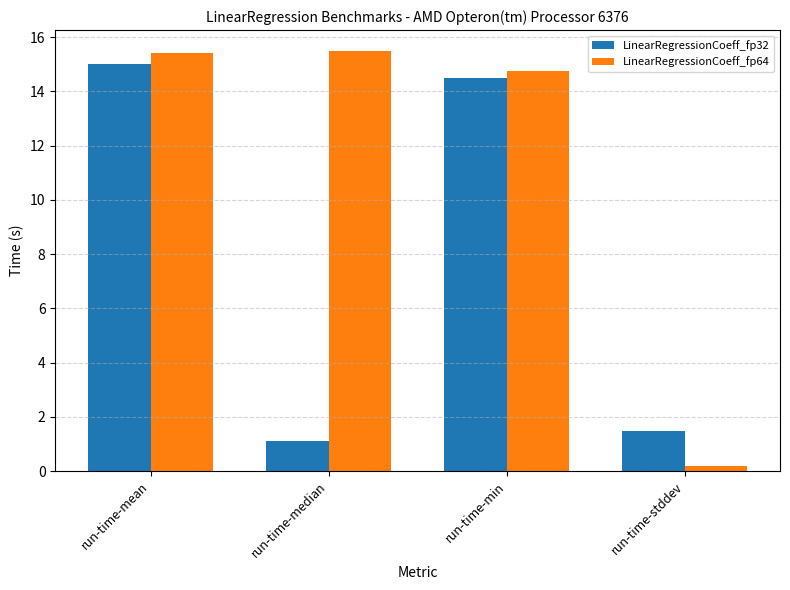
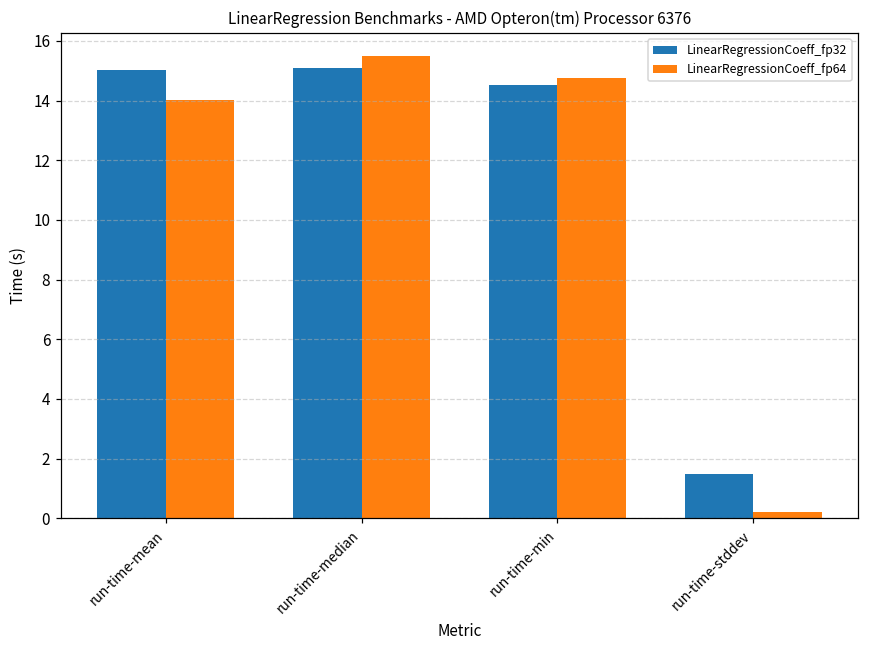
  {
    "LinearRegressionCoeff_fp32": {
      "run-time-mean": 15.0,
-     "run-time-median": 1.1,
+     "run-time-median": 15.1,
      "run-time-min": 14.5,
      "run-time-stddev": 1.5
    },
    "LinearRegressionCoeff_fp64": {
-     "run-time-mean": 15.4,
+     "run-time-mean": 14.0,
      "run-time-median": 15.5,
      "run-time-min": 14.7,
      "run-time-stddev": 0.2
    }
  }
